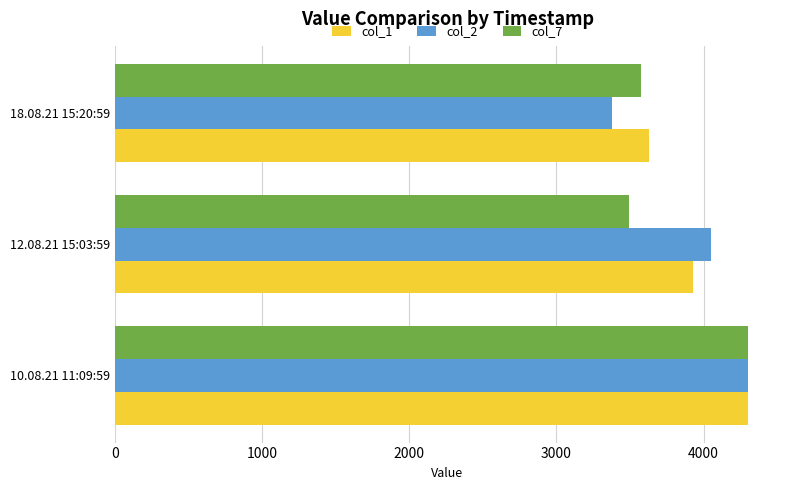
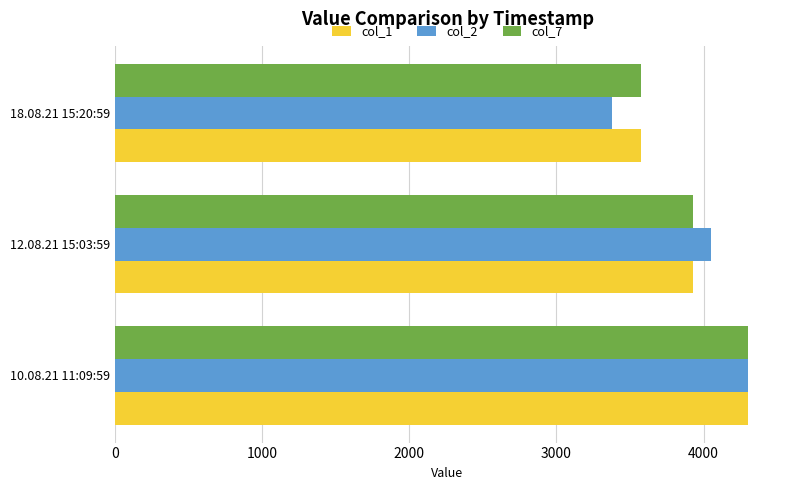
  {
    "col_1": {
-     "18.08.21 15:20:59": 3630,
+     "18.08.21 15:20:59": 3580,
      "12.08.21 15:03:59": 3930,
      "10.08.21 11:09:59": 4300
    },
    "col_2": {
      "18.08.21 15:20:59": 3380,
      "12.08.21 15:03:59": 4050,
      "10.08.21 11:09:59": 4300
    },
    "col_7": {
      "18.08.21 15:20:59": 3580,
-     "12.08.21 15:03:59": 3490,
+     "12.08.21 15:03:59": 3930,
      "10.08.21 11:09:59": 4300
    }
  }
